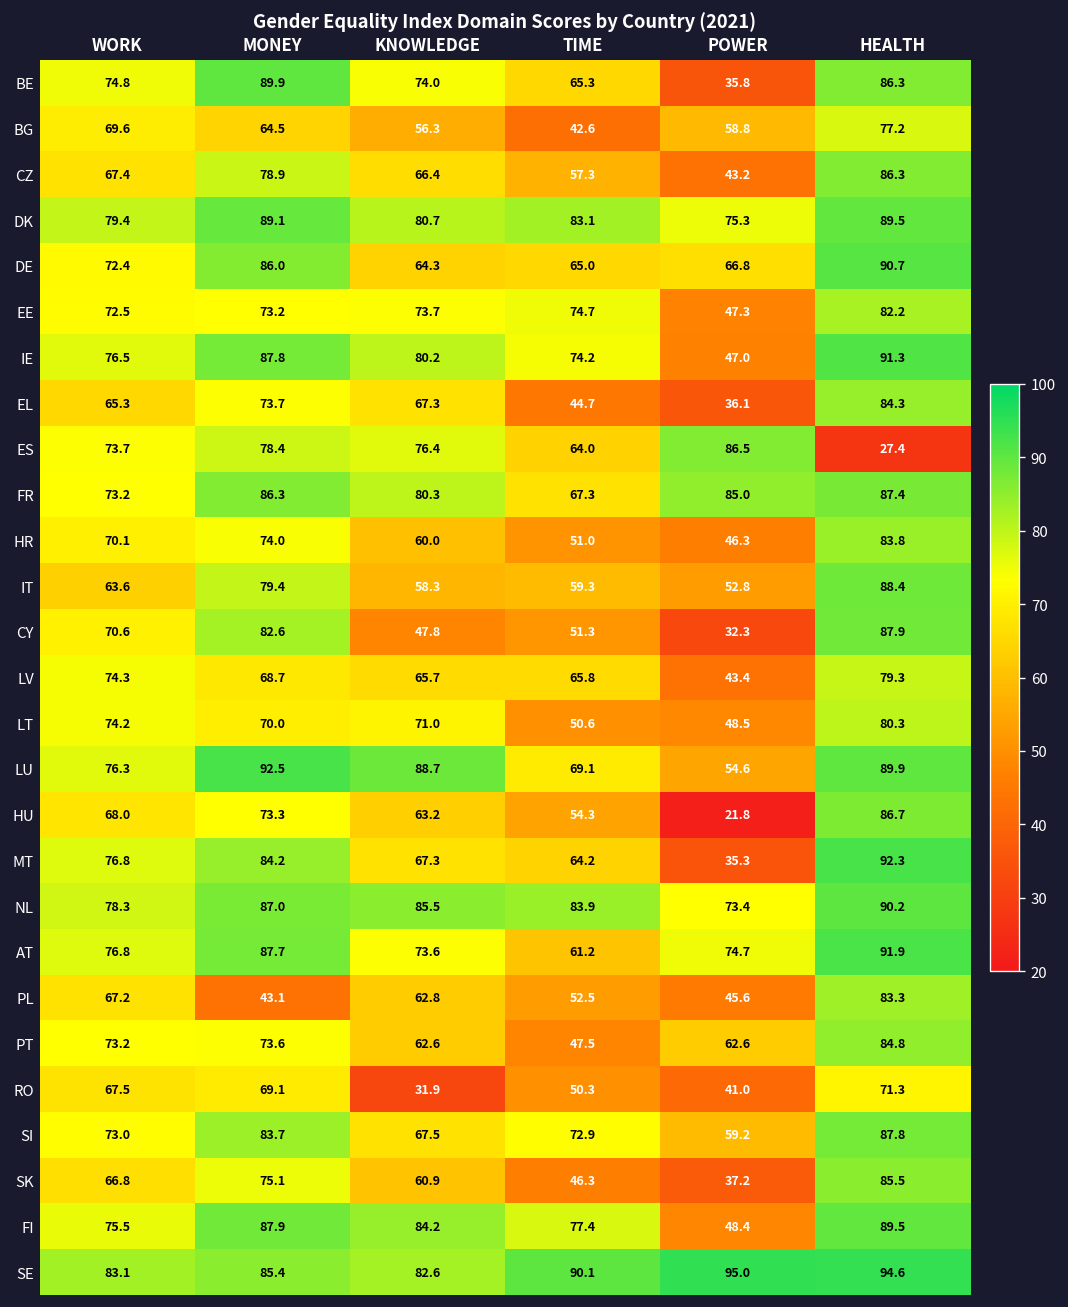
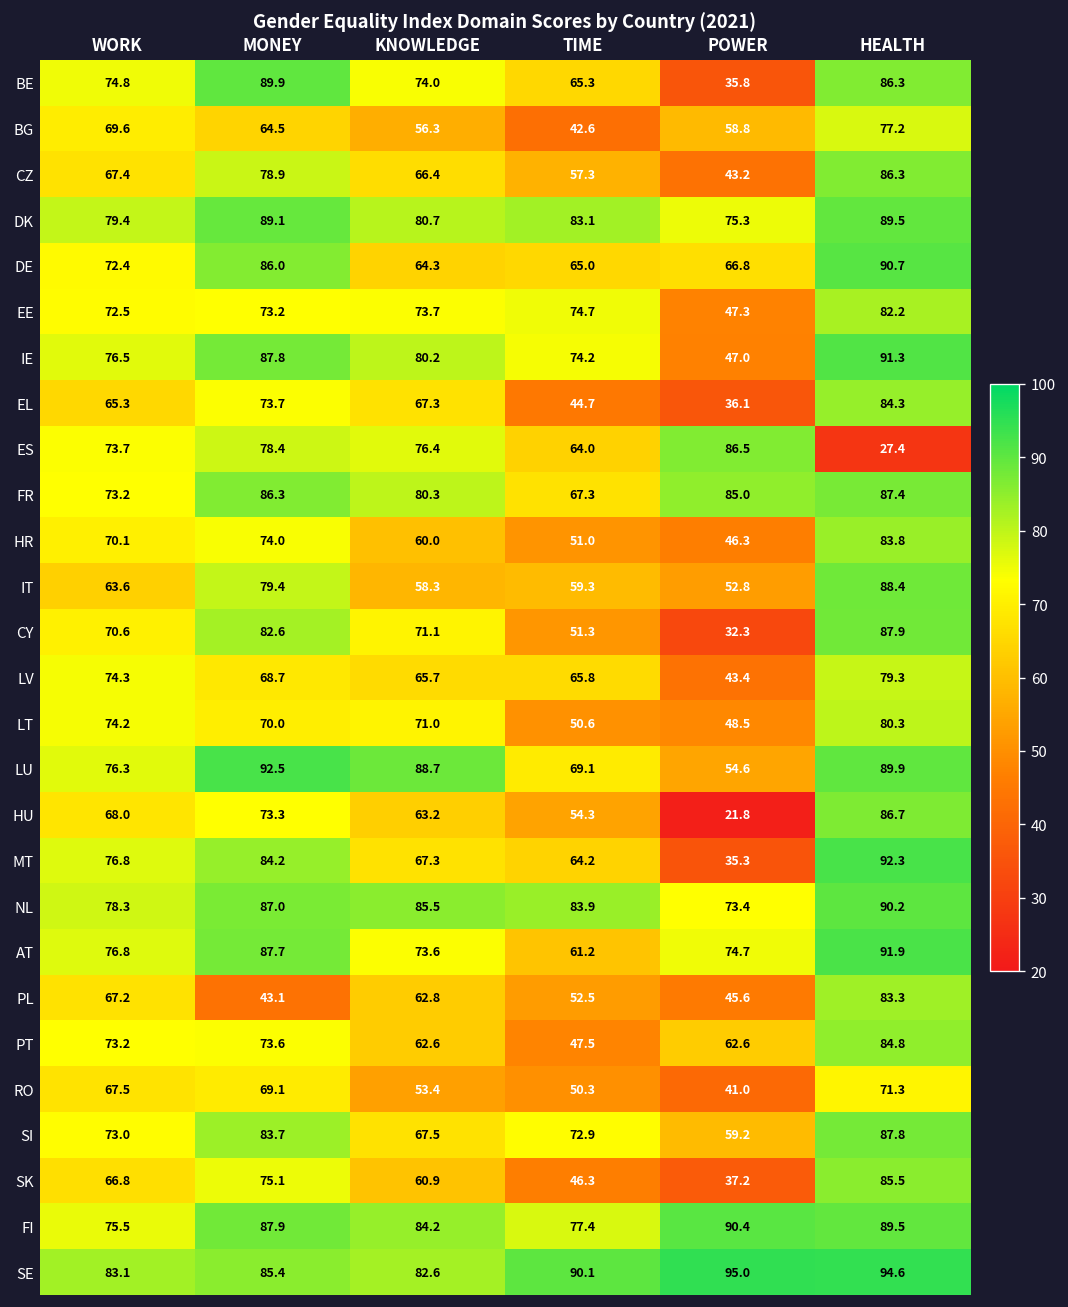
  {
    "BE": {
      "WORK": 74.8,
      "MONEY": 89.9,
      "KNOWLEDGE": 74.0,
      "TIME": 65.3,
      "POWER": 35.8,
      "HEALTH": 86.3
    },
    "BG": {
      "WORK": 69.6,
      "MONEY": 64.5,
      "KNOWLEDGE": 56.3,
      "TIME": 42.6,
      "POWER": 58.8,
      "HEALTH": 77.2
    },
    "CZ": {
      "WORK": 67.4,
      "MONEY": 78.9,
      "KNOWLEDGE": 66.4,
      "TIME": 57.3,
      "POWER": 43.2,
      "HEALTH": 86.3
    },
    "DK": {
      "WORK": 79.4,
      "MONEY": 89.1,
      "KNOWLEDGE": 80.7,
      "TIME": 83.1,
      "POWER": 75.3,
      "HEALTH": 89.5
    },
    "DE": {
      "WORK": 72.4,
      "MONEY": 86.0,
      "KNOWLEDGE": 64.3,
      "TIME": 65.0,
      "POWER": 66.8,
      "HEALTH": 90.7
    },
    "EE": {
      "WORK": 72.5,
      "MONEY": 73.2,
      "KNOWLEDGE": 73.7,
      "TIME": 74.7,
      "POWER": 47.3,
      "HEALTH": 82.2
    },
    "IE": {
      "WORK": 76.5,
      "MONEY": 87.8,
      "KNOWLEDGE": 80.2,
      "TIME": 74.2,
      "POWER": 47.0,
      "HEALTH": 91.3
    },
    "EL": {
      "WORK": 65.3,
      "MONEY": 73.7,
      "KNOWLEDGE": 67.3,
      "TIME": 44.7,
      "POWER": 36.1,
      "HEALTH": 84.3
    },
    "ES": {
      "WORK": 73.7,
      "MONEY": 78.4,
      "KNOWLEDGE": 76.4,
      "TIME": 64.0,
      "POWER": 86.5,
      "HEALTH": 27.4
    },
    "FR": {
      "WORK": 73.2,
      "MONEY": 86.3,
      "KNOWLEDGE": 80.3,
      "TIME": 67.3,
      "POWER": 85.0,
      "HEALTH": 87.4
    },
    "HR": {
      "WORK": 70.1,
      "MONEY": 74.0,
      "KNOWLEDGE": 60.0,
      "TIME": 51.0,
      "POWER": 46.3,
      "HEALTH": 83.8
    },
    "IT": {
      "WORK": 63.6,
      "MONEY": 79.4,
      "KNOWLEDGE": 58.3,
      "TIME": 59.3,
      "POWER": 52.8,
      "HEALTH": 88.4
    },
    "CY": {
      "WORK": 70.6,
      "MONEY": 82.6,
-     "KNOWLEDGE": 47.8,
+     "KNOWLEDGE": 71.1,
      "TIME": 51.3,
      "POWER": 32.3,
      "HEALTH": 87.9
    },
    "LV": {
      "WORK": 74.3,
      "MONEY": 68.7,
      "KNOWLEDGE": 65.7,
      "TIME": 65.8,
      "POWER": 43.4,
      "HEALTH": 79.3
    },
    "LT": {
      "WORK": 74.2,
      "MONEY": 70.0,
      "KNOWLEDGE": 71.0,
      "TIME": 50.6,
      "POWER": 48.5,
      "HEALTH": 80.3
    },
    "LU": {
      "WORK": 76.3,
      "MONEY": 92.5,
      "KNOWLEDGE": 88.7,
      "TIME": 69.1,
      "POWER": 54.6,
      "HEALTH": 89.9
    },
    "HU": {
      "WORK": 68.0,
      "MONEY": 73.3,
      "KNOWLEDGE": 63.2,
      "TIME": 54.3,
      "POWER": 21.8,
      "HEALTH": 86.7
    },
    "MT": {
      "WORK": 76.8,
      "MONEY": 84.2,
      "KNOWLEDGE": 67.3,
      "TIME": 64.2,
      "POWER": 35.3,
      "HEALTH": 92.3
    },
    "NL": {
      "WORK": 78.3,
      "MONEY": 87.0,
      "KNOWLEDGE": 85.5,
      "TIME": 83.9,
      "POWER": 73.4,
      "HEALTH": 90.2
    },
    "AT": {
      "WORK": 76.8,
      "MONEY": 87.7,
      "KNOWLEDGE": 73.6,
      "TIME": 61.2,
      "POWER": 74.7,
      "HEALTH": 91.9
    },
    "PL": {
      "WORK": 67.2,
      "MONEY": 43.1,
      "KNOWLEDGE": 62.8,
      "TIME": 52.5,
      "POWER": 45.6,
      "HEALTH": 83.3
    },
    "PT": {
      "WORK": 73.2,
      "MONEY": 73.6,
      "KNOWLEDGE": 62.6,
      "TIME": 47.5,
      "POWER": 62.6,
      "HEALTH": 84.8
    },
    "RO": {
      "WORK": 67.5,
      "MONEY": 69.1,
-     "KNOWLEDGE": 31.9,
+     "KNOWLEDGE": 53.4,
      "TIME": 50.3,
      "POWER": 41.0,
      "HEALTH": 71.3
    },
    "SI": {
      "WORK": 73.0,
      "MONEY": 83.7,
      "KNOWLEDGE": 67.5,
      "TIME": 72.9,
      "POWER": 59.2,
      "HEALTH": 87.8
    },
    "SK": {
      "WORK": 66.8,
      "MONEY": 75.1,
      "KNOWLEDGE": 60.9,
      "TIME": 46.3,
      "POWER": 37.2,
      "HEALTH": 85.5
    },
    "FI": {
      "WORK": 75.5,
      "MONEY": 87.9,
      "KNOWLEDGE": 84.2,
      "TIME": 77.4,
-     "POWER": 48.4,
+     "POWER": 90.4,
      "HEALTH": 89.5
    },
    "SE": {
      "WORK": 83.1,
      "MONEY": 85.4,
      "KNOWLEDGE": 82.6,
      "TIME": 90.1,
      "POWER": 95.0,
      "HEALTH": 94.6
    }
  }
